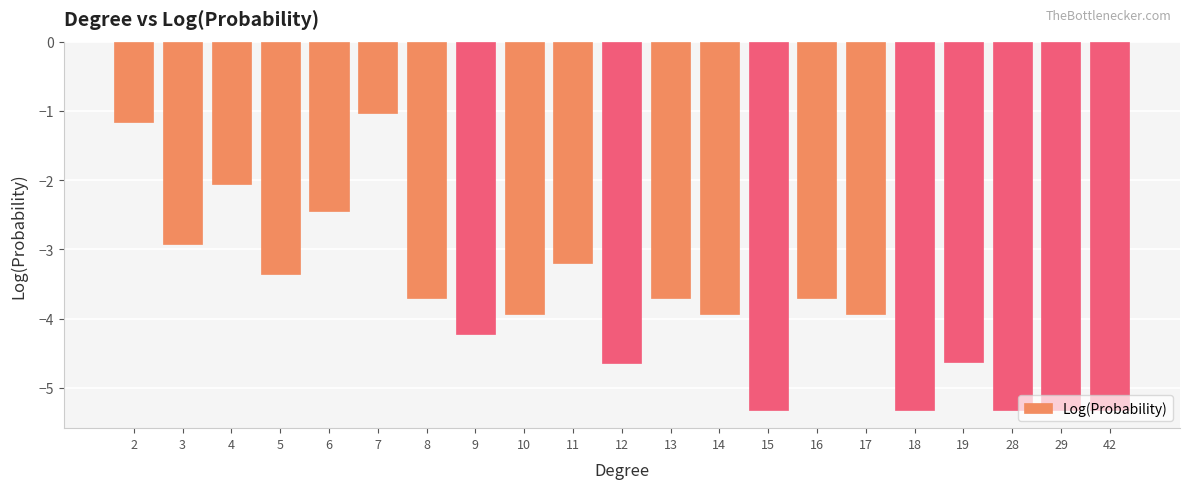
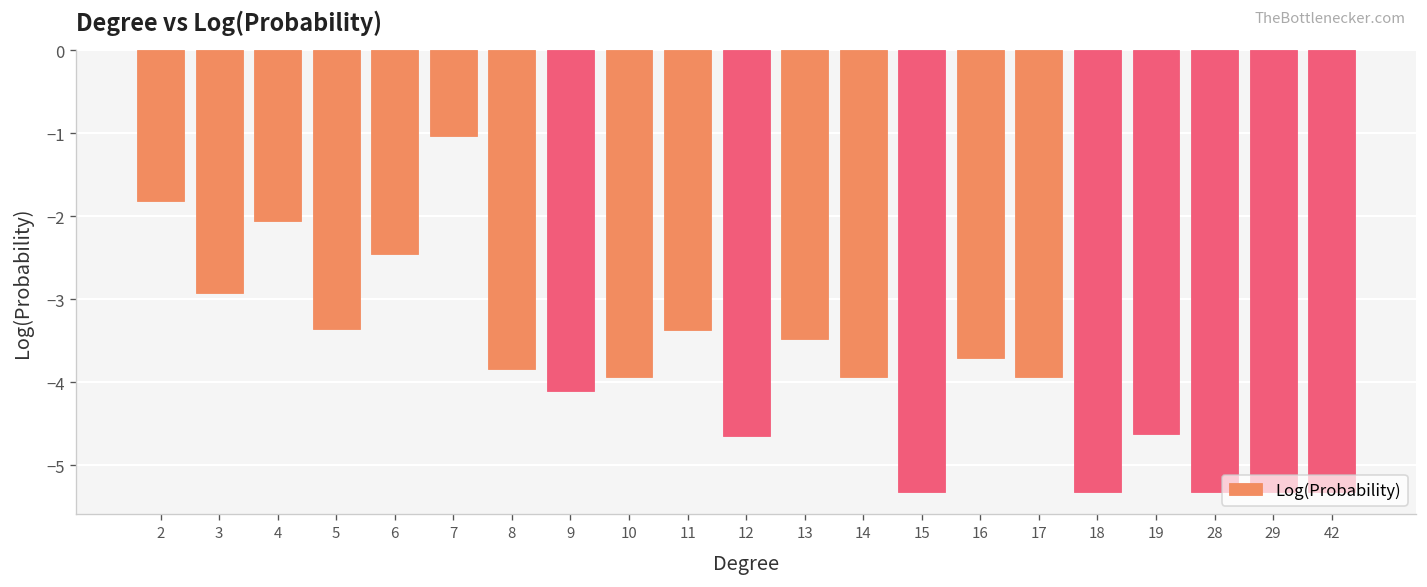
  {
-   "2": -1.2,
+   "2": -1.8,
    "3": -2.9,
    "4": -2.1,
    "5": -3.4,
    "6": -2.5,
    "7": -1.0,
-   "8": -3.7,
-   "9": -4.2,
+   "8": -3.8,
+   "9": -4.1,
    "10": -3.9,
-   "11": -3.2,
+   "11": -3.4,
    "12": -4.6,
-   "13": -3.7,
+   "13": -3.5,
    "14": -3.9,
    "15": -5.3,
    "16": -3.7,
    "17": -3.9,
    "18": -5.3,
    "19": -4.6,
    "28": -5.3
  }
